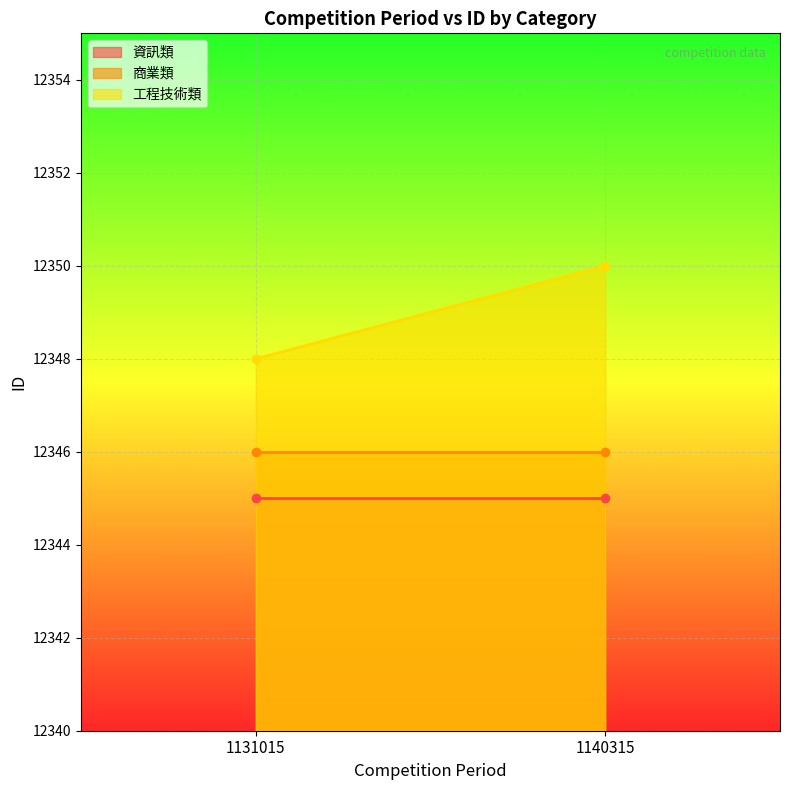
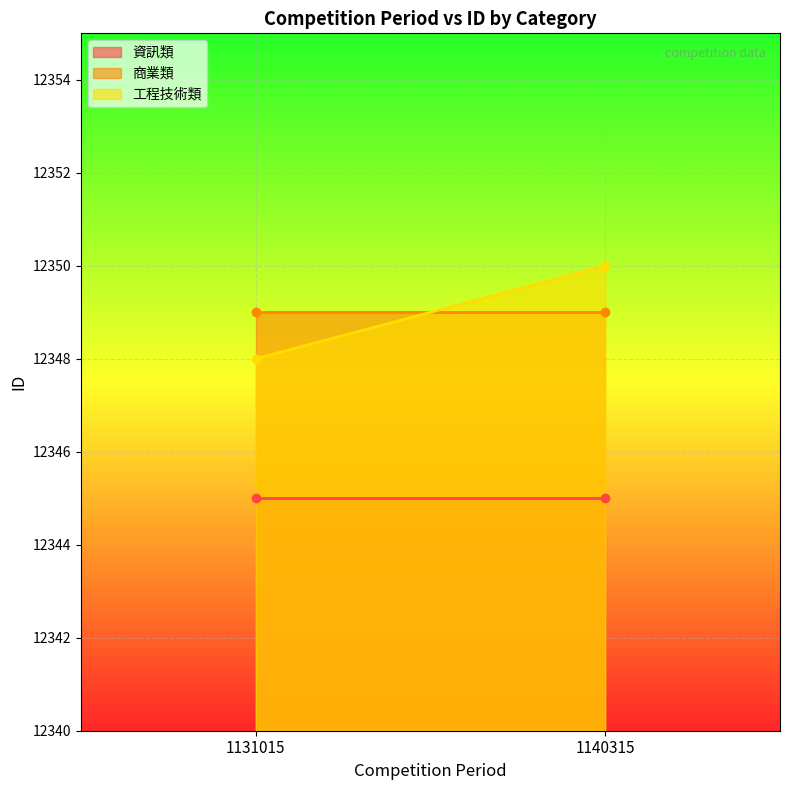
  {
    "資訊類": {
      "1131015": 12345,
      "1140315": 12345
    },
    "商業類": {
-     "1131015": 12346,
-     "1140315": 12346
+     "1131015": 12349,
+     "1140315": 12349
    },
    "工程技術類": {
      "1131015": 12348,
      "1140315": 12350
    }
  }
